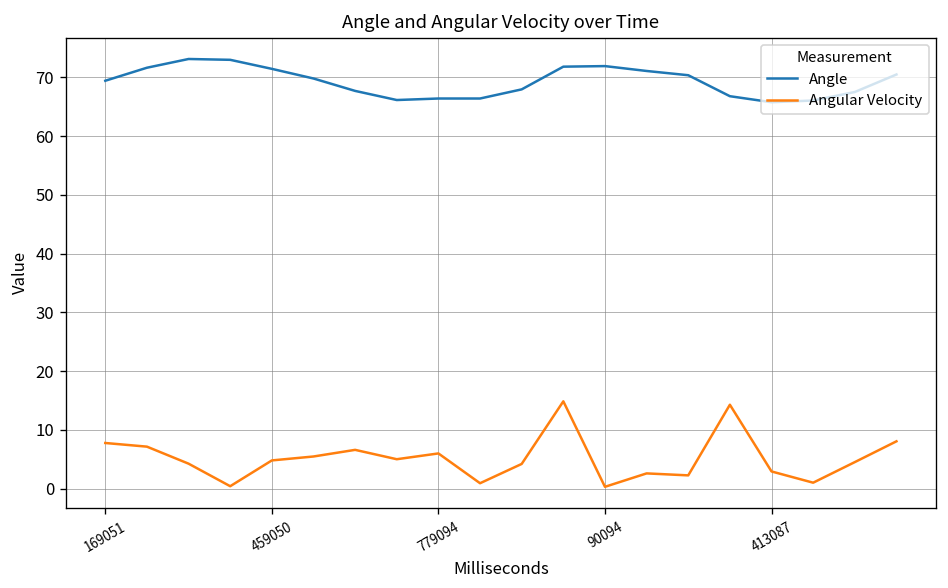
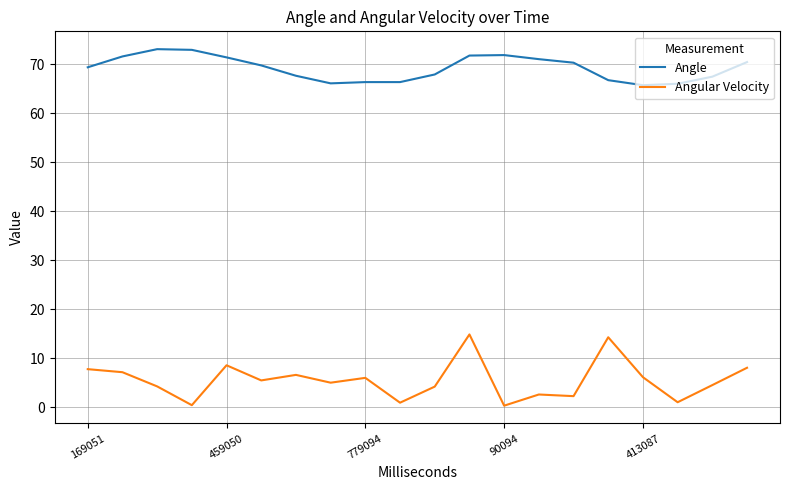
  {
    "Angle": {
      "169051": 69,
      "459050": 71,
      "779094": 66,
      "90094": 72
    },
    "Angular Velocity": {
      "169051": 8,
-     "459050": 5,
+     "459050": 9,
      "779094": 6,
      "90094": 0,
-     "413087": 3
+     "413087": 6
    }
  }
